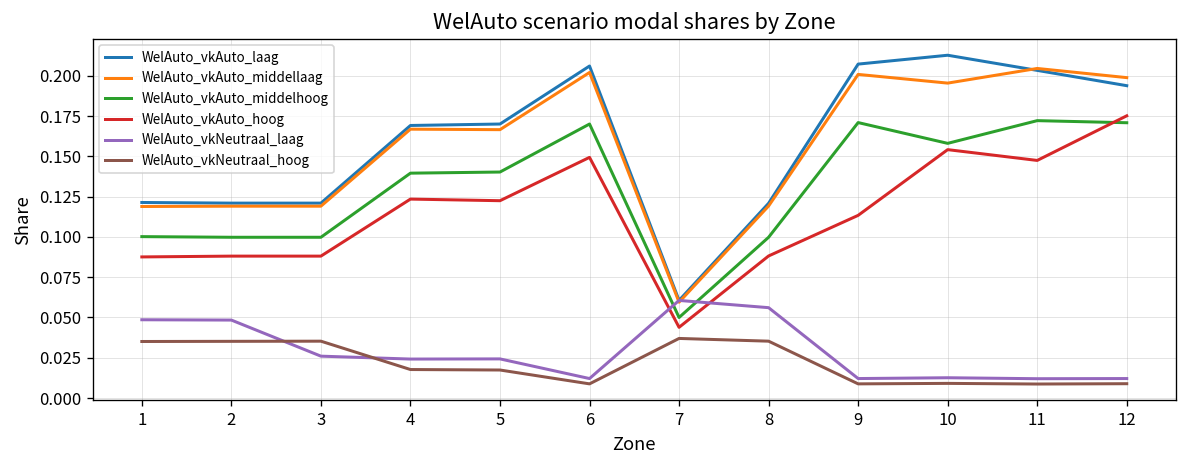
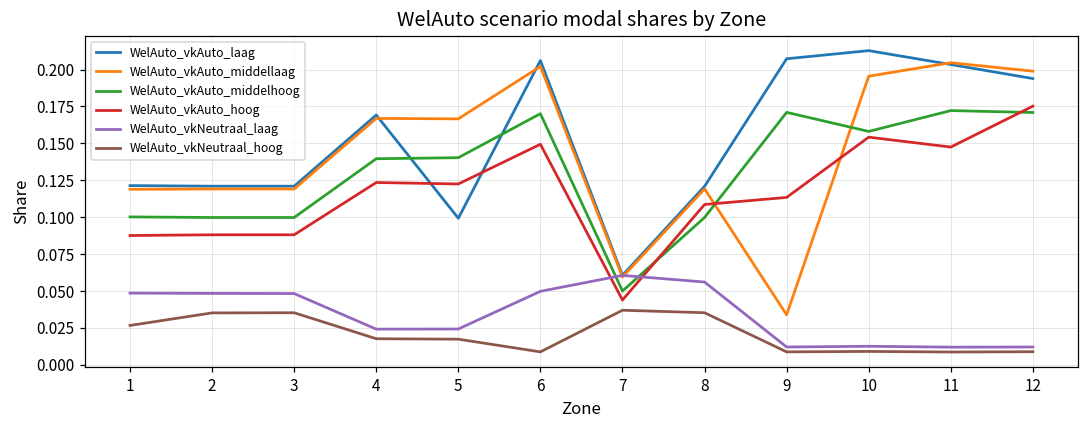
  {
    "WelAuto_vkAuto_laag": {
      "1": 0.121,
      "4": 0.169,
-     "5": 0.170,
+     "5": 0.099,
      "6": 0.206,
      "9": 0.207,
      "10": 0.213,
      "12": 0.194
    },
    "WelAuto_vkAuto_middellaag": {
      "1": 0.119,
      "4": 0.167,
      "5": 0.167,
      "6": 0.202,
-     "9": 0.201,
+     "9": 0.034,
      "10": 0.196,
      "12": 0.199
    },
    "WelAuto_vkAuto_middelhoog": {
      "1": 0.100,
      "2": 0.100,
      "3": 0.100,
      "4": 0.140,
      "5": 0.140,
      "6": 0.170,
      "7": 0.050,
      "8": 0.100,
      "9": 0.171,
      "10": 0.158,
      "11": 0.172,
      "12": 0.171
    },
    "WelAuto_vkAuto_hoog": {
      "1": 0.088,
      "2": 0.088,
      "3": 0.088,
      "4": 0.124,
      "5": 0.123,
      "6": 0.149,
      "7": 0.044,
-     "8": 0.088,
+     "8": 0.109,
      "9": 0.113,
      "10": 0.154,
      "11": 0.148,
      "12": 0.175
    },
    "WelAuto_vkNeutraal_laag": {
      "1": 0.049,
      "2": 0.048,
-     "3": 0.026,
+     "3": 0.048,
      "4": 0.024,
      "5": 0.024,
-     "6": 0.012,
+     "6": 0.050,
      "8": 0.056,
      "9": 0.012,
      "10": 0.013,
      "11": 0.012,
      "12": 0.012
    },
    "WelAuto_vkNeutraal_hoog": {
-     "1": 0.035,
+     "1": 0.027,
      "2": 0.035,
      "3": 0.035,
      "4": 0.018,
      "5": 0.017,
      "6": 0.009,
      "7": 0.037,
      "8": 0.035,
      "9": 0.009,
      "10": 0.009,
      "11": 0.009,
      "12": 0.009
    }
  }
